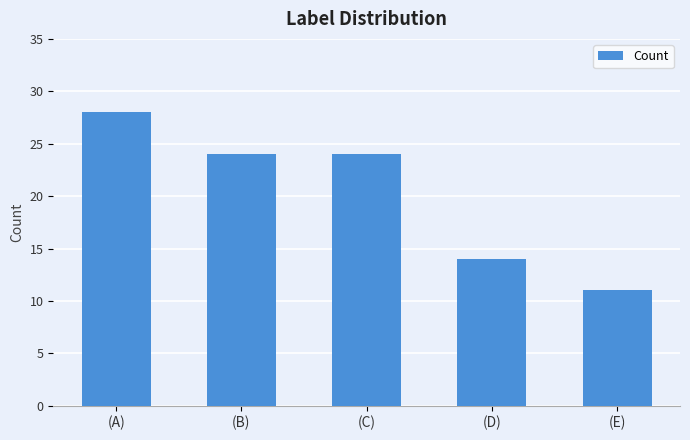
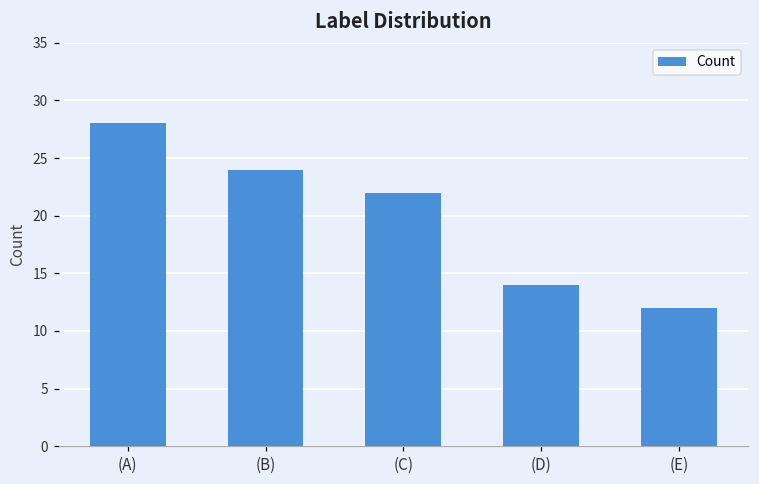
  {
    "(A)": 28,
    "(B)": 24,
-   "(C)": 24,
+   "(C)": 22,
    "(D)": 14,
-   "(E)": 11
+   "(E)": 12
  }
